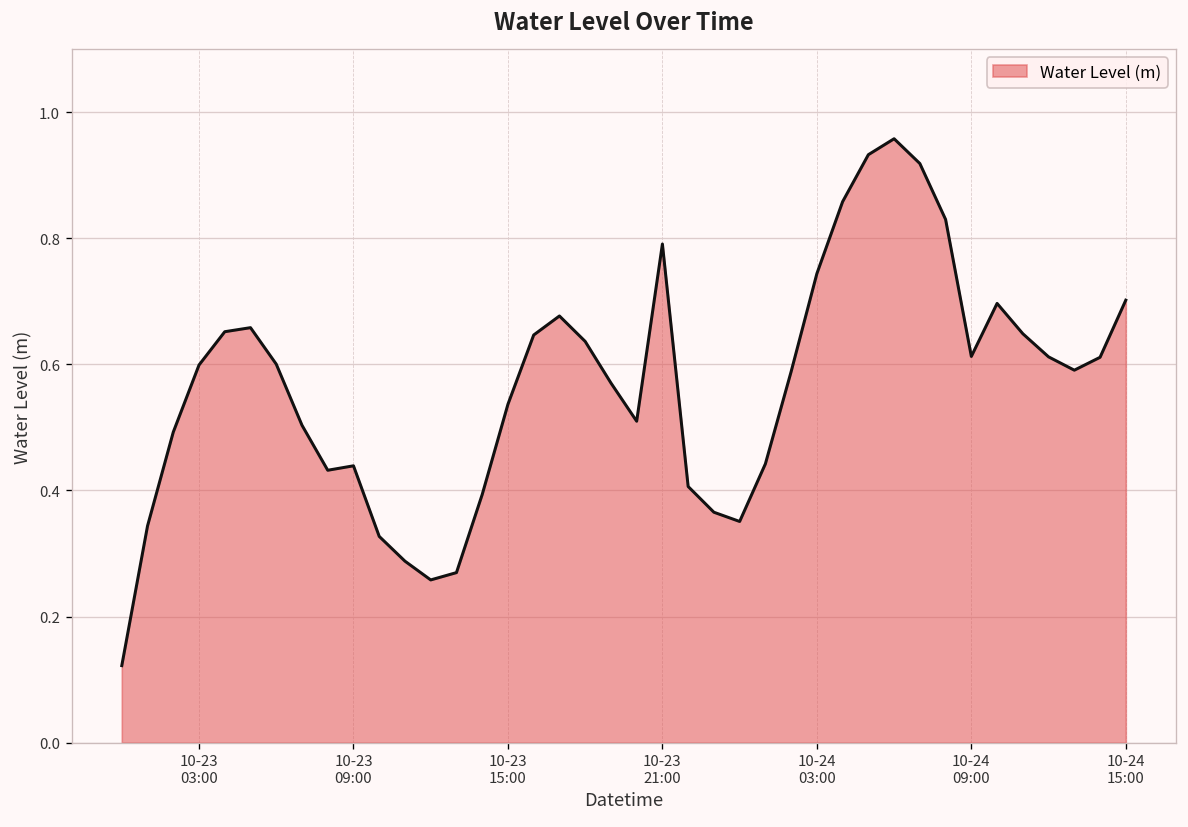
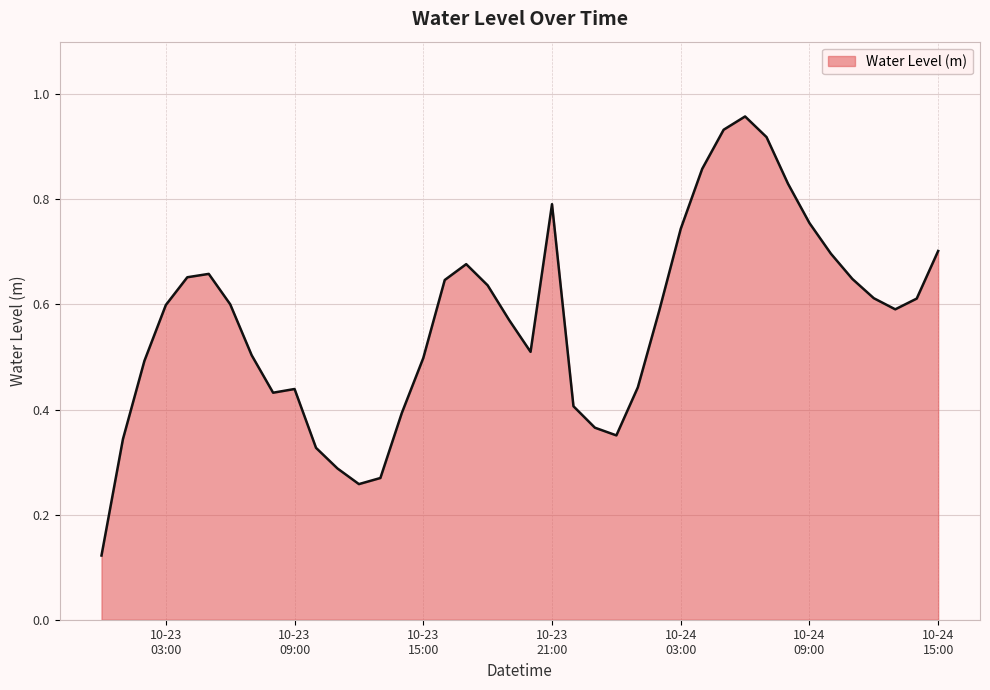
  {
    "10-23 03:00": 0.60,
    "10-23 09:00": 0.44,
-   "10-23 15:00": 0.54,
+   "10-23 15:00": 0.50,
    "10-23 21:00": 0.79,
    "10-24 03:00": 0.74,
-   "10-24 09:00": 0.61,
+   "10-24 09:00": 0.75,
    "10-24 15:00": 0.70
  }
